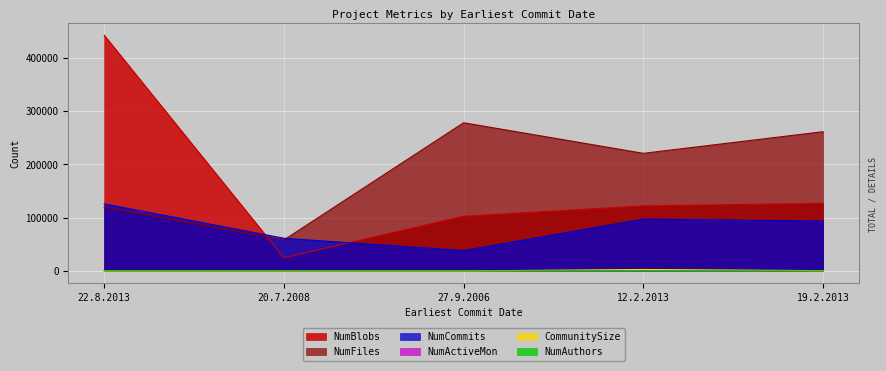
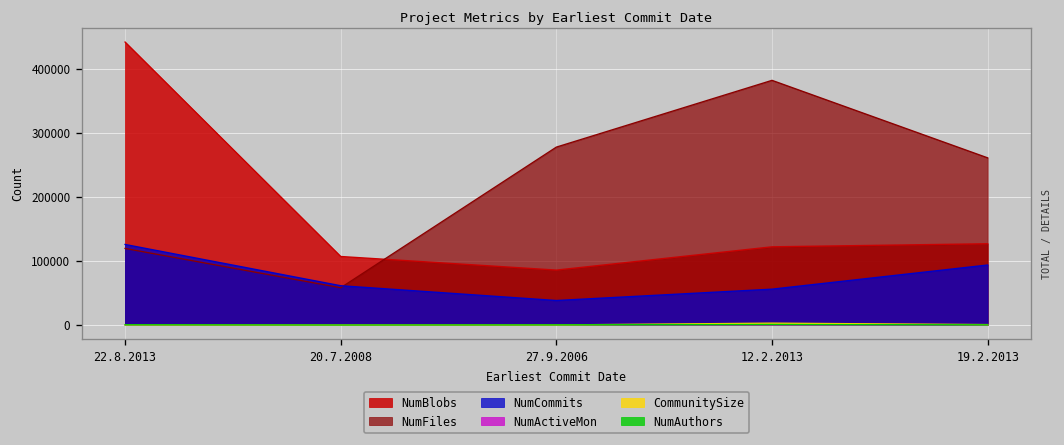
  {
    "NumBlobs": {
      "22.8.2013": 440000,
-     "20.7.2008": 20000,
-     "27.9.2006": 100000,
+     "20.7.2008": 110000,
+     "27.9.2006": 90000,
      "12.2.2013": 120000,
      "19.2.2013": 130000
    },
    "NumFiles": {
      "22.8.2013": 120000,
      "27.9.2006": 280000,
-     "12.2.2013": 220000,
+     "12.2.2013": 380000,
      "19.2.2013": 260000
    },
    "NumCommits": {
      "22.8.2013": 130000,
      "27.9.2006": 40000,
-     "12.2.2013": 100000,
+     "12.2.2013": 60000,
      "19.2.2013": 90000
    }
  }
